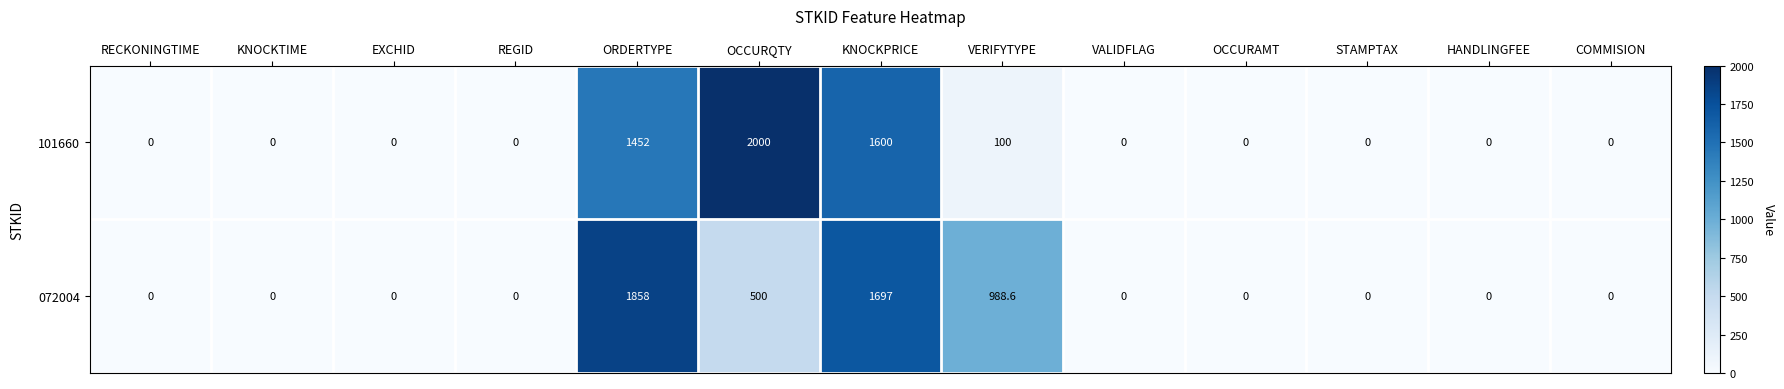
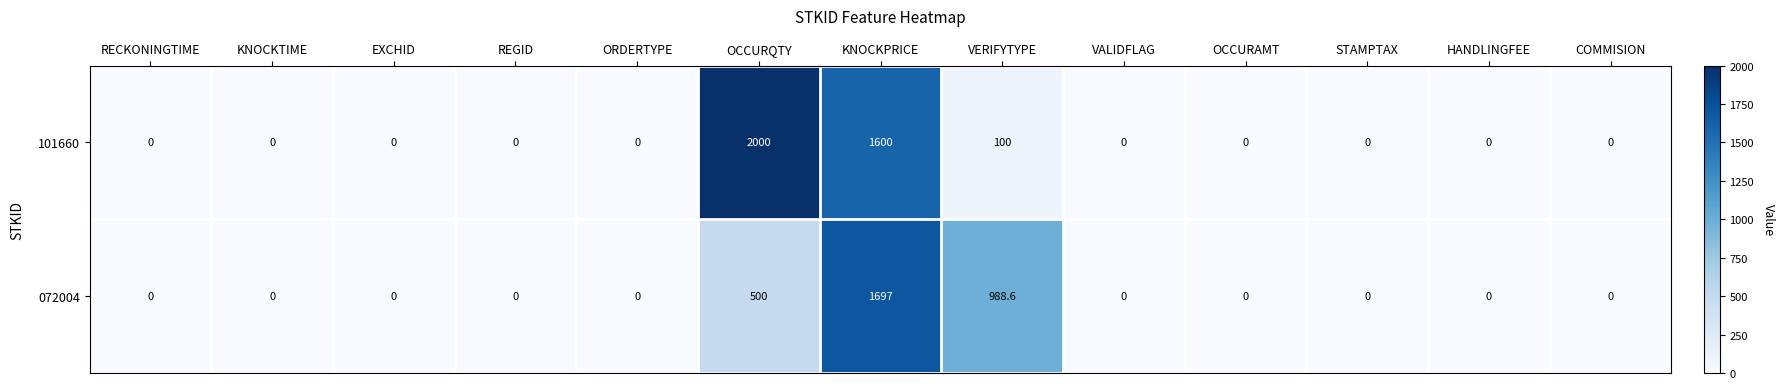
  {
    "101660": {
      "RECKONINGTIME": 0,
      "KNOCKTIME": 0,
      "EXCHID": 0,
      "REGID": 0,
-     "ORDERTYPE": 1452,
+     "ORDERTYPE": 0,
      "OCCURQTY": 2000,
      "KNOCKPRICE": 1600,
      "VERIFYTYPE": 100,
      "VALIDFLAG": 0,
      "OCCURAMT": 0,
      "STAMPTAX": 0,
      "HANDLINGFEE": 0,
      "COMMISION": 0
    },
    "072004": {
      "RECKONINGTIME": 0,
      "KNOCKTIME": 0,
      "EXCHID": 0,
      "REGID": 0,
-     "ORDERTYPE": 1858,
+     "ORDERTYPE": 0,
      "OCCURQTY": 500,
      "KNOCKPRICE": 1697,
      "VERIFYTYPE": 988.6,
      "VALIDFLAG": 0,
      "OCCURAMT": 0,
      "STAMPTAX": 0,
      "HANDLINGFEE": 0,
      "COMMISION": 0
    }
  }
